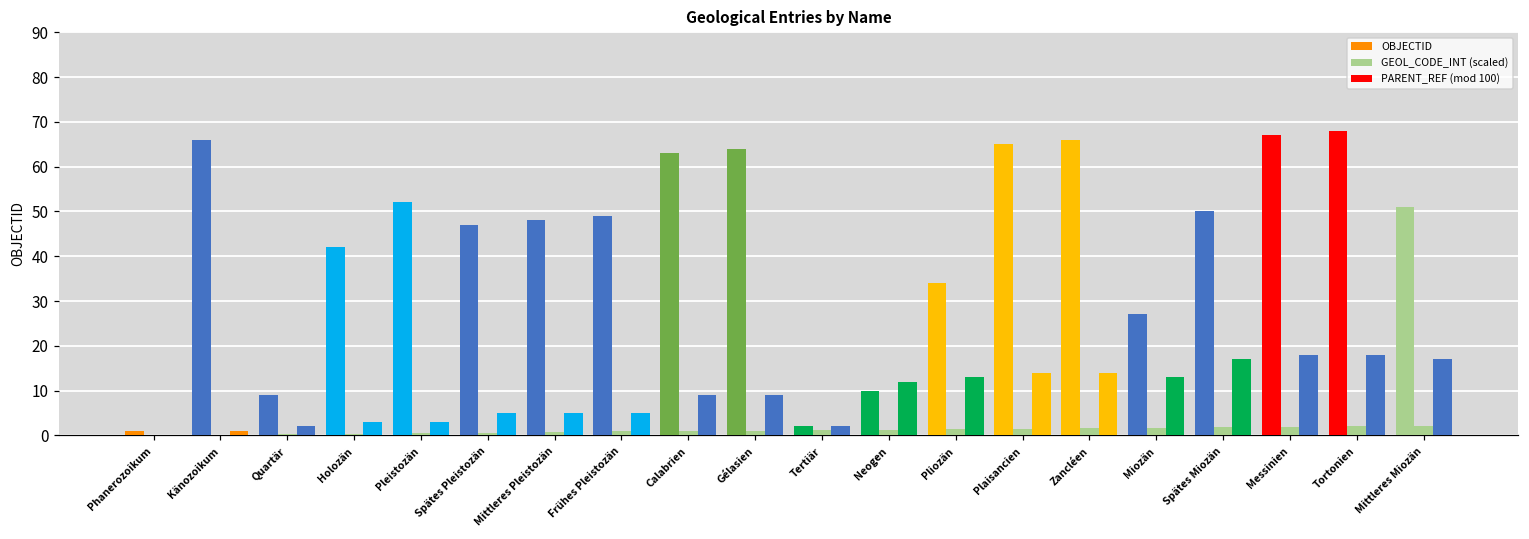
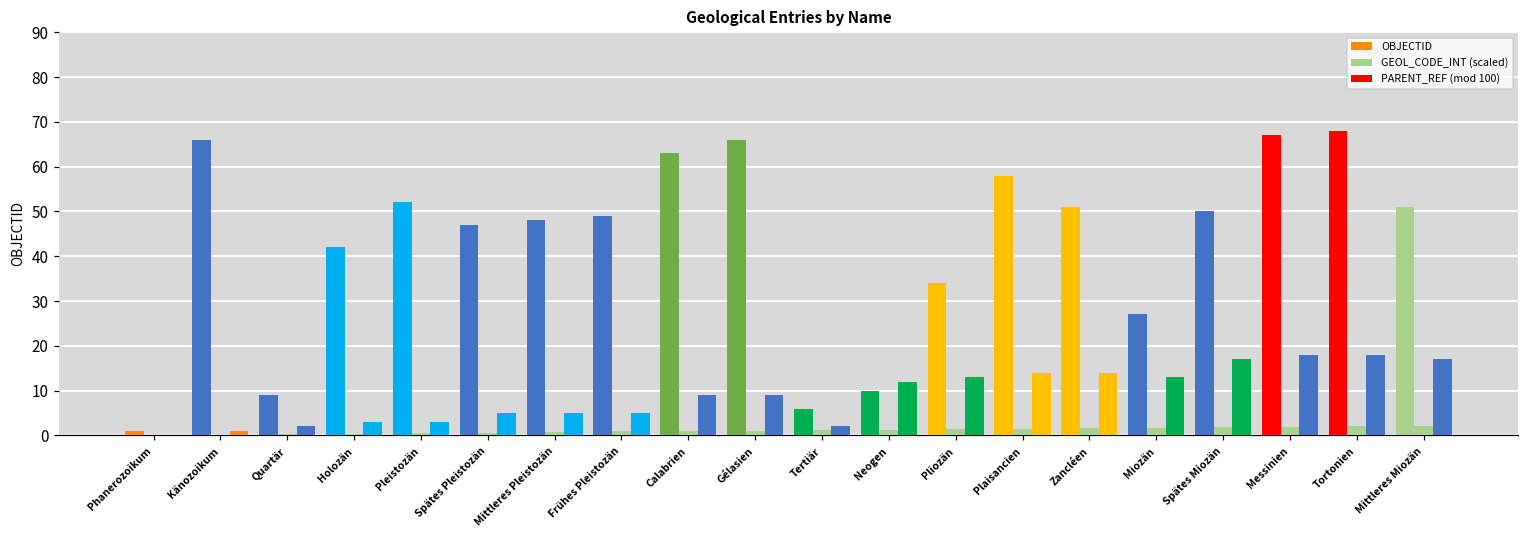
  {
    "OBJECTID": {
      "Phanerozoikum": 1,
      "Känozoikum": 66,
      "Quartär": 9,
      "Holozän": 42,
      "Pleistozän": 52,
      "Spätes Pleistozän": 47,
      "Mittleres Pleistozän": 48,
      "Frühes Pleistozän": 49,
      "Calabrien": 63,
-     "Gélasien": 64,
-     "Tertiär": 2,
+     "Gélasien": 66,
+     "Tertiär": 6,
      "Neogen": 10,
      "Pliozän": 34,
-     "Plaisancien": 65,
-     "Zancléen": 66,
+     "Plaisancien": 58,
+     "Zancléen": 51,
      "Miozän": 27,
      "Spätes Miozän": 50,
      "Messinien": 67,
      "Tortonien": 68,
      "Mittleres Miozän": 51
    },
    "GEOL_CODE_INT (scaled)": {
      "Mittleres Pleistozän": 1,
      "Frühes Pleistozän": 1,
      "Calabrien": 1,
      "Gélasien": 1,
      "Tertiär": 1,
      "Neogen": 1,
      "Pliozän": 1,
      "Plaisancien": 2,
      "Zancléen": 2,
      "Miozän": 2,
      "Spätes Miozän": 2,
      "Messinien": 2,
      "Tortonien": 2,
      "Mittleres Miozän": 2
    },
    "PARENT_REF (mod 100)": {
      "Phanerozoikum": 0,
      "Känozoikum": 1,
      "Quartär": 2,
      "Holozän": 3,
      "Pleistozän": 3,
      "Spätes Pleistozän": 5,
      "Mittleres Pleistozän": 5,
      "Frühes Pleistozän": 5,
      "Calabrien": 9,
      "Gélasien": 9,
      "Tertiär": 2,
      "Neogen": 12,
      "Pliozän": 13,
      "Plaisancien": 14,
      "Zancléen": 14,
      "Miozän": 13,
      "Spätes Miozän": 17,
      "Messinien": 18,
      "Tortonien": 18,
      "Mittleres Miozän": 17
    }
  }
